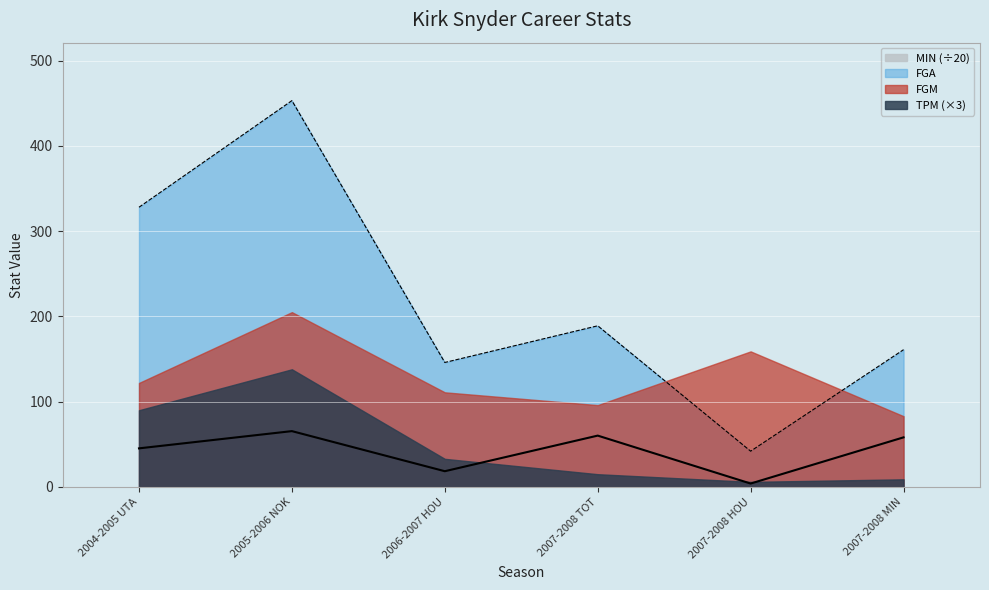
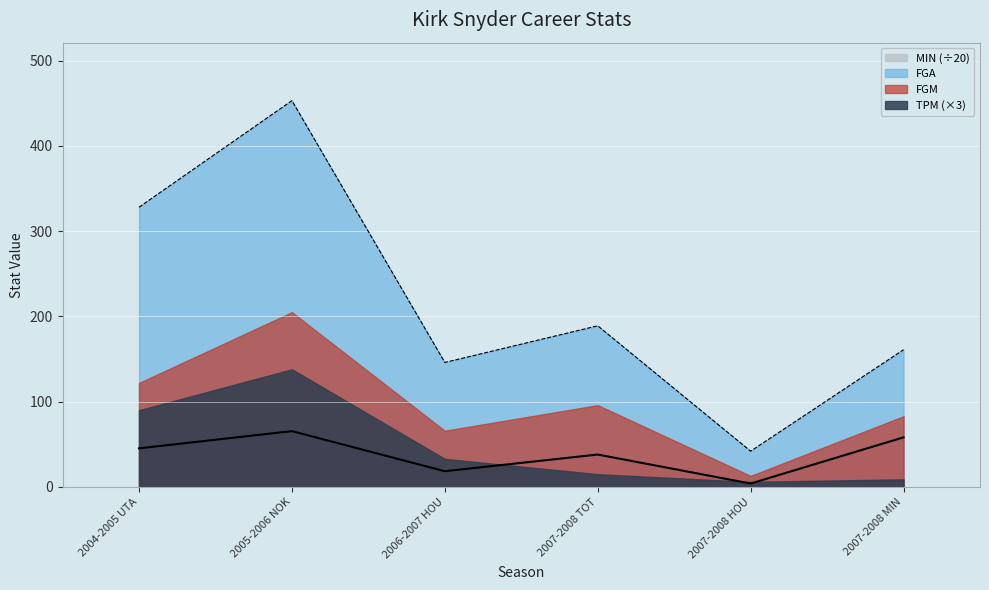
  {
    "MIN (÷20)": {
      "2004-2005 UTA": 50,
      "2005-2006 NOK": 70,
      "2006-2007 HOU": 20,
-     "2007-2008 TOT": 60,
+     "2007-2008 TOT": 40,
      "2007-2008 MIN": 60
    },
    "FGA": {
      "2004-2005 UTA": 330,
      "2005-2006 NOK": 450,
      "2006-2007 HOU": 150,
      "2007-2008 TOT": 190,
      "2007-2008 HOU": 40,
      "2007-2008 MIN": 160
    },
    "FGM": {
      "2004-2005 UTA": 120,
      "2005-2006 NOK": 210,
-     "2006-2007 HOU": 110,
+     "2006-2007 HOU": 70,
      "2007-2008 TOT": 100,
-     "2007-2008 HOU": 160,
+     "2007-2008 HOU": 10,
      "2007-2008 MIN": 80
    },
    "TPM (×3)": {
      "2004-2005 UTA": 90,
      "2005-2006 NOK": 140,
      "2006-2007 HOU": 30,
      "2007-2008 TOT": 20,
      "2007-2008 MIN": 10
    }
  }
